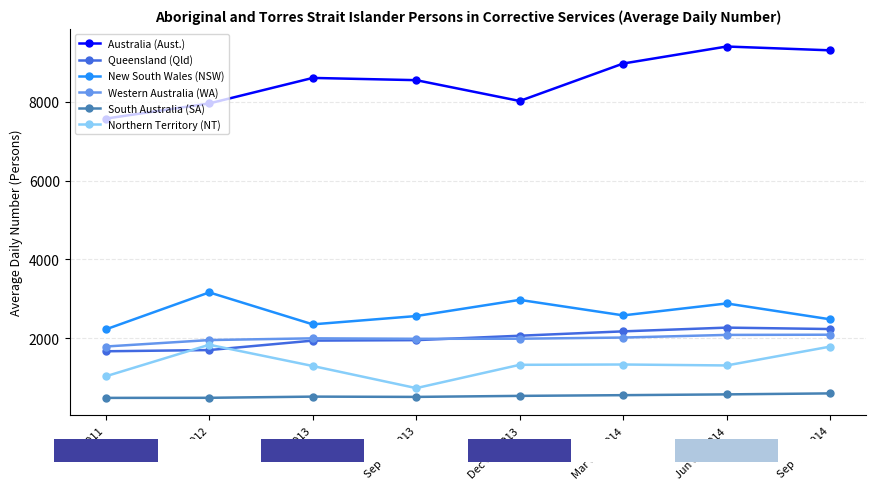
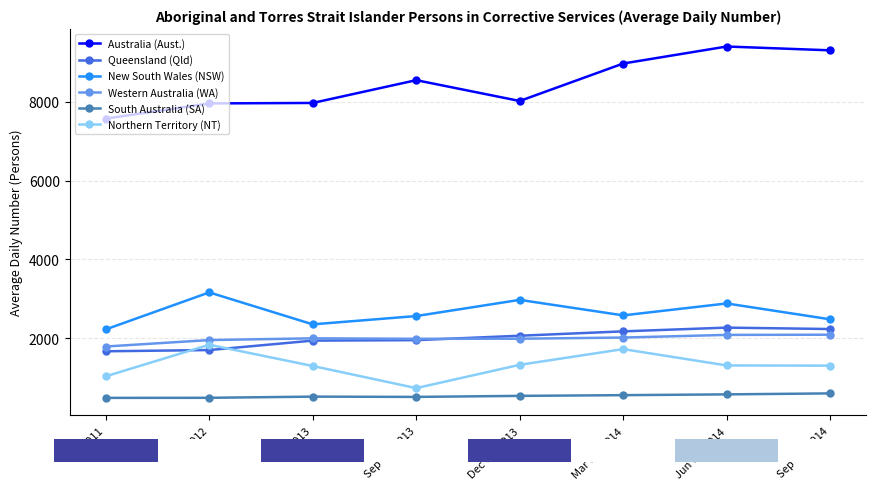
  {
    "Australia (Aust.)": {
-     "2013": 8600,
+     "2013": 8000,
      "Sep Qtr 2013": 8600,
      "Dec Qtr 2013": 8000,
      "Mar Qtr 2014": 9000,
      "Jun Qtr 2014": 9400,
      "Sep Qtr 2014": 9300
    },
    "New South Wales (NSW)": {
      "2011": 2200,
      "2012": 3200,
      "2013": 2300,
      "Sep Qtr 2013": 2600,
      "Dec Qtr 2013": 3000,
      "Mar Qtr 2014": 2600,
      "Jun Qtr 2014": 2900,
      "Sep Qtr 2014": 2500
    },
    "Northern Territory (NT)": {
      "2011": 1000,
      "2012": 1800,
      "2013": 1300,
      "Sep Qtr 2013": 700,
      "Dec Qtr 2013": 1300,
-     "Mar Qtr 2014": 1300,
+     "Mar Qtr 2014": 1700,
      "Jun Qtr 2014": 1300,
-     "Sep Qtr 2014": 1800
+     "Sep Qtr 2014": 1300
    }
  }
